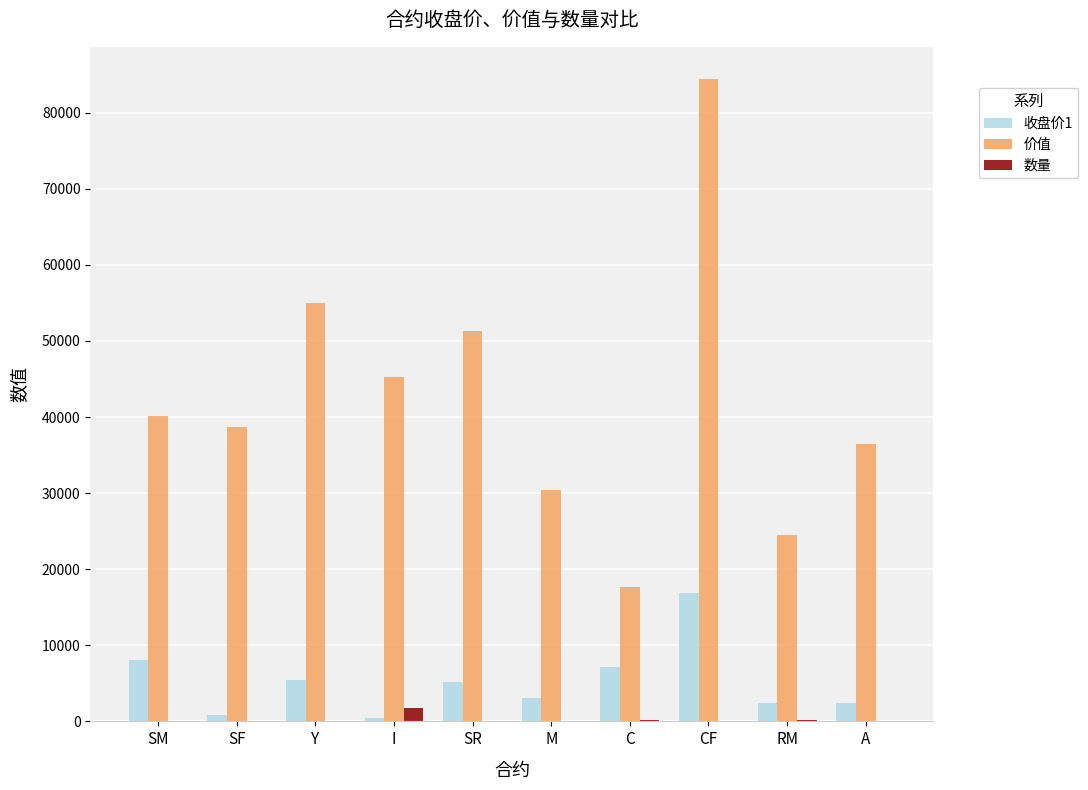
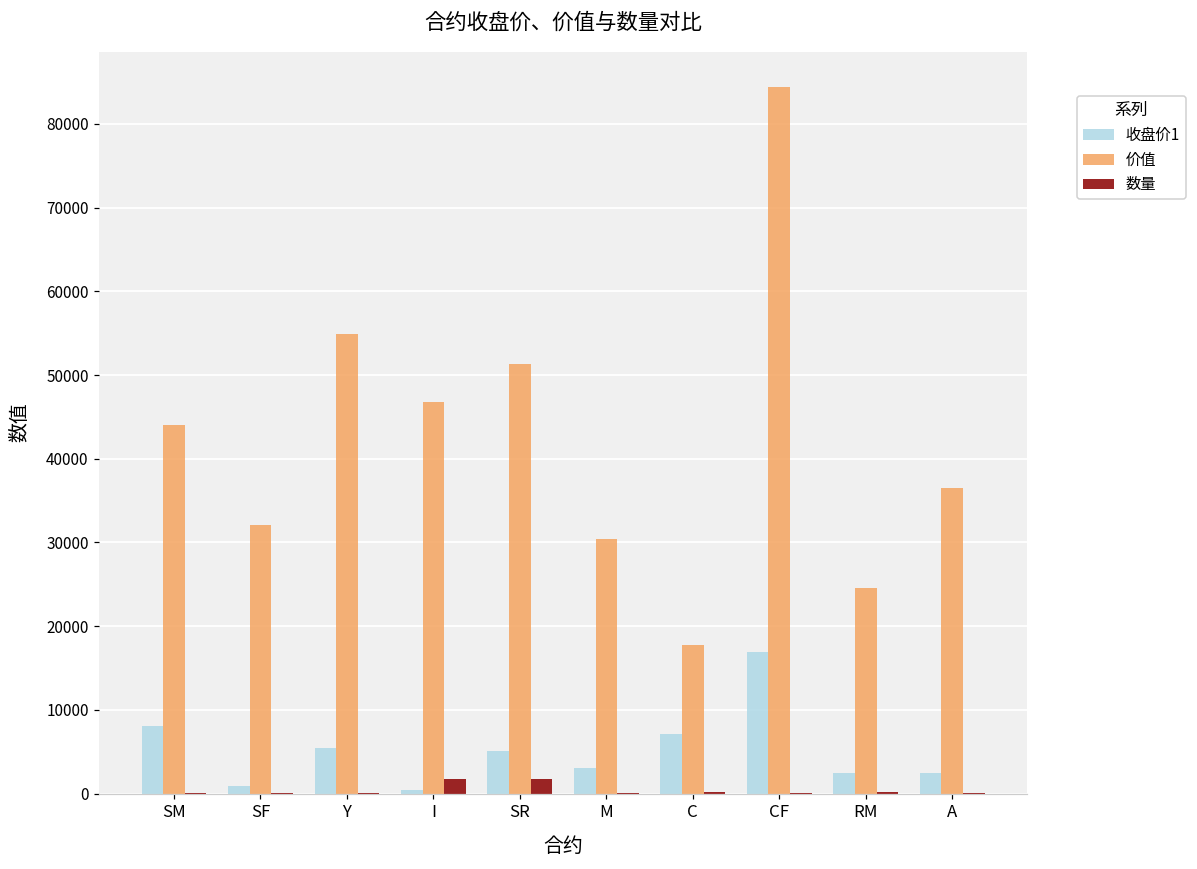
  {
    "收盘价1": {
      "SM": 8000,
      "SF": 1000,
      "Y": 5000,
      "I": 0,
      "SR": 5000,
      "M": 3000,
      "C": 7000,
      "CF": 17000,
      "RM": 2000,
      "A": 2000
    },
    "价值": {
-     "SM": 40000,
-     "SF": 39000,
+     "SM": 44000,
+     "SF": 32000,
      "Y": 55000,
-     "I": 45000,
+     "I": 47000,
      "SR": 51000,
      "M": 30000,
      "C": 18000,
      "CF": 84000,
      "RM": 25000,
      "A": 37000
    },
    "数量": {
      "I": 2000,
-     "SR": 0
+     "SR": 2000
    }
  }
